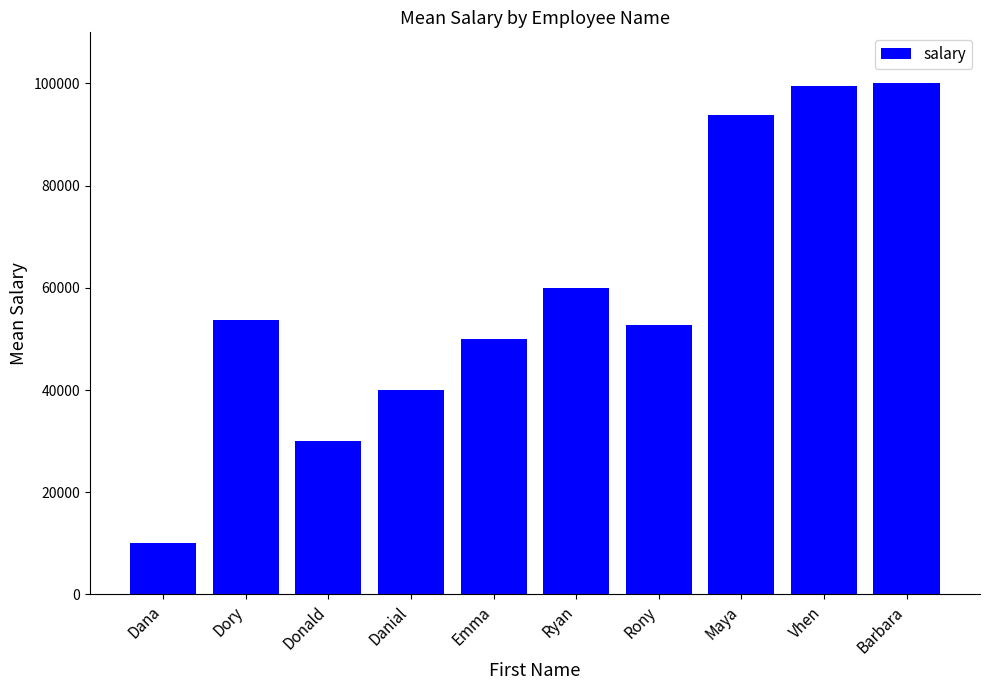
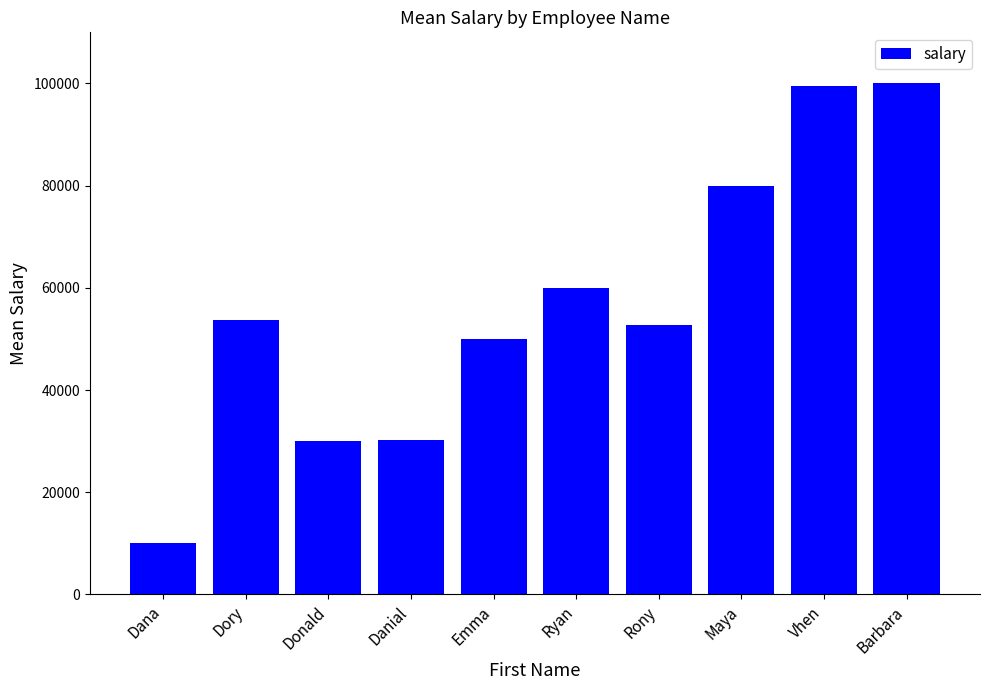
  {
    "Dana": 10000,
    "Dory": 54000,
    "Donald": 30000,
-   "Danial": 40000,
+   "Danial": 30000,
    "Emma": 50000,
    "Ryan": 60000,
    "Rony": 53000,
-   "Maya": 94000,
+   "Maya": 80000,
    "Vhen": 99000,
    "Barbara": 100000
  }
